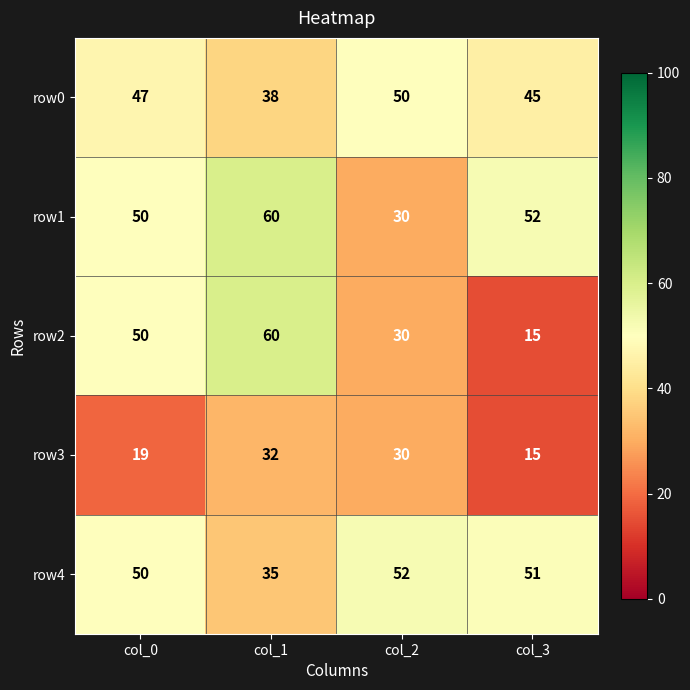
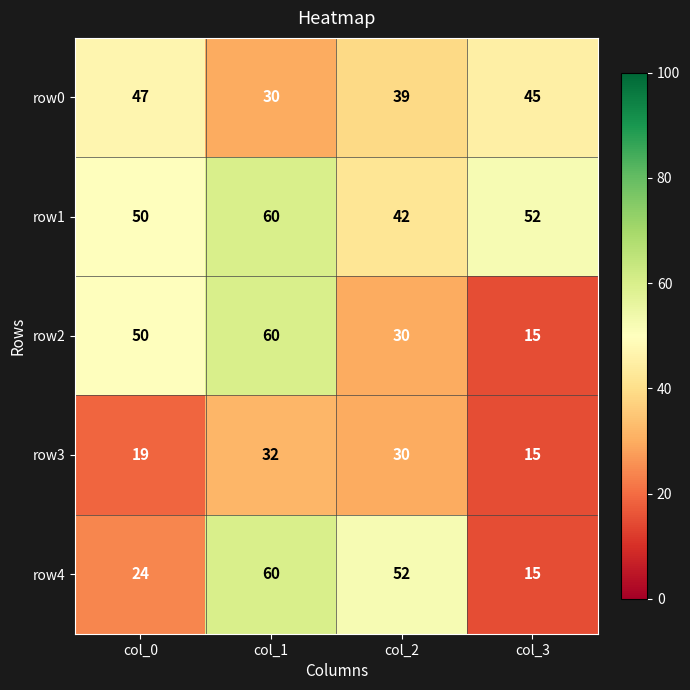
  {
    "row0": {
      "col_0": 47,
-     "col_1": 38,
-     "col_2": 50,
+     "col_1": 30,
+     "col_2": 39,
      "col_3": 45
    },
    "row1": {
      "col_0": 50,
      "col_1": 60,
-     "col_2": 30,
+     "col_2": 42,
      "col_3": 52
    },
    "row2": {
      "col_0": 50,
      "col_1": 60,
      "col_2": 30,
      "col_3": 15
    },
    "row3": {
      "col_0": 19,
      "col_1": 32,
      "col_2": 30,
      "col_3": 15
    },
    "row4": {
-     "col_0": 50,
-     "col_1": 35,
+     "col_0": 24,
+     "col_1": 60,
      "col_2": 52,
-     "col_3": 51
+     "col_3": 15
    }
  }
